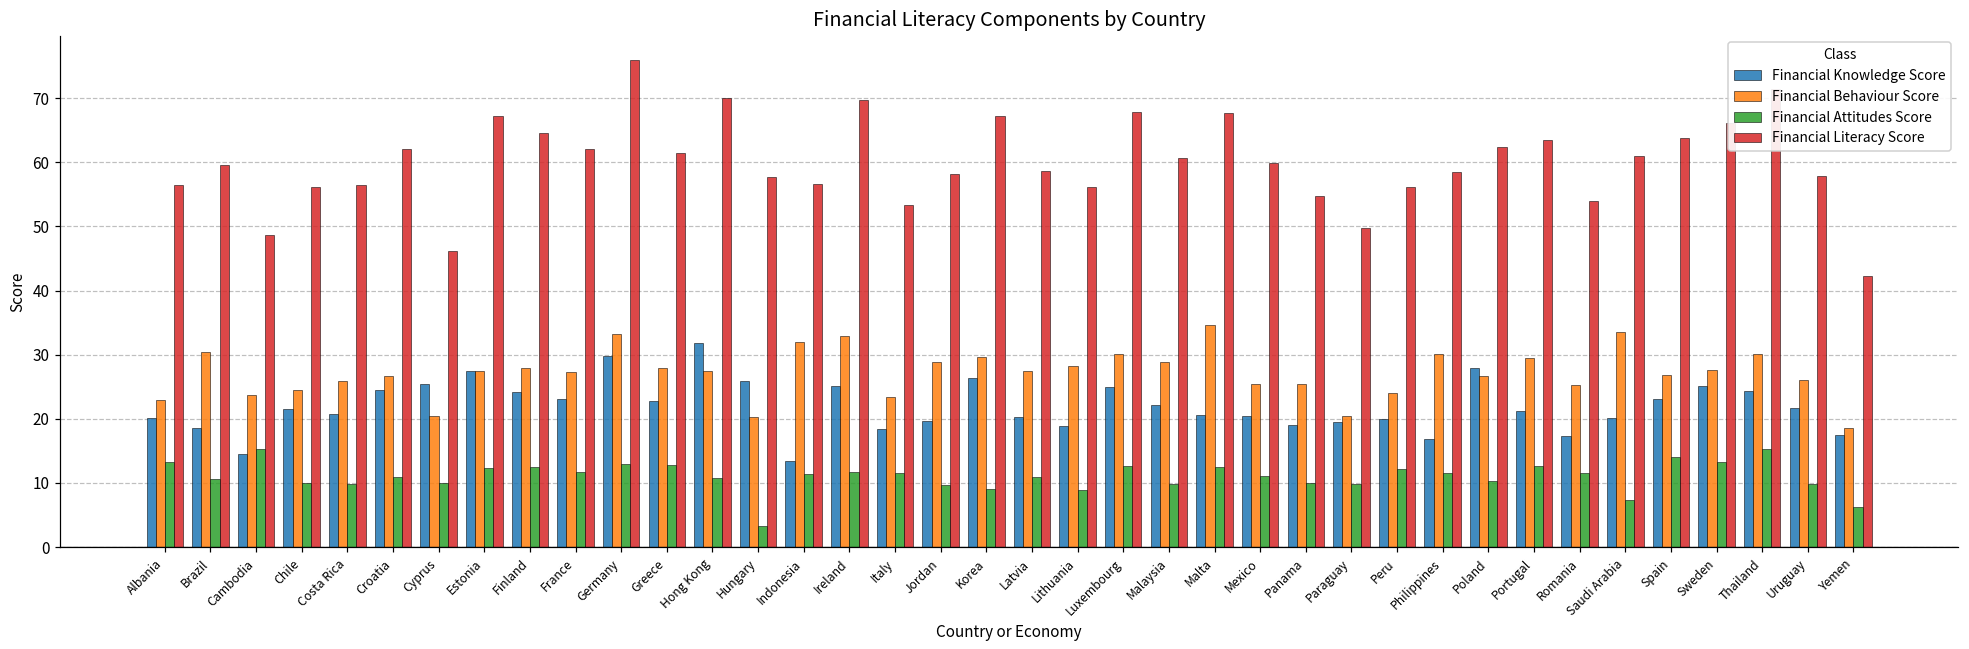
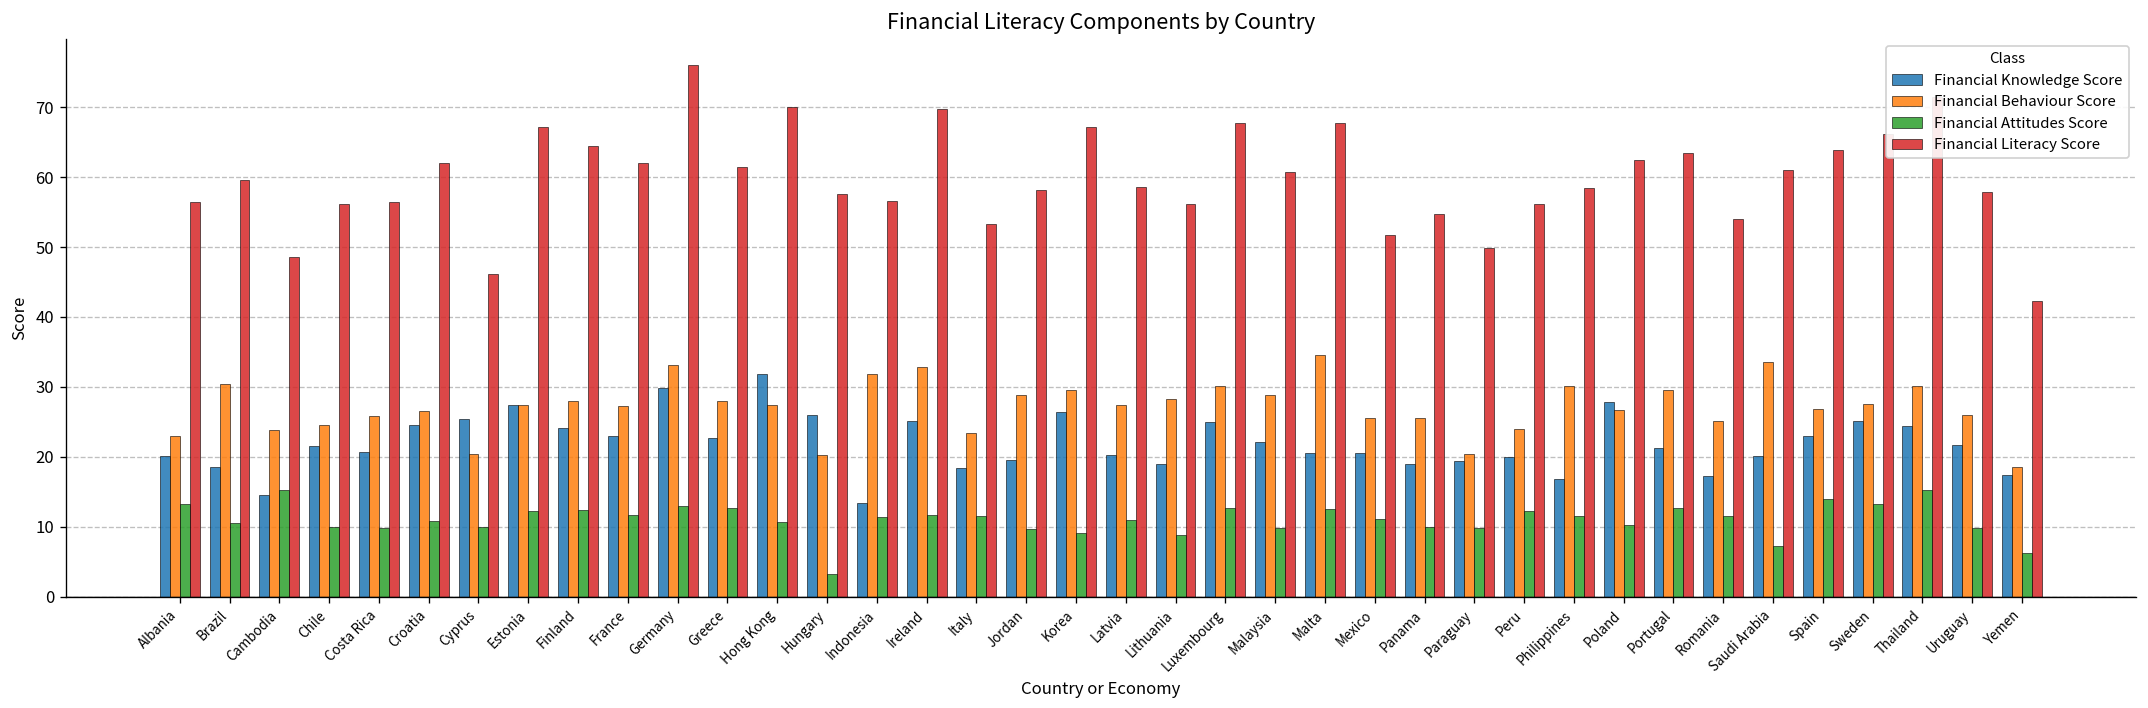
  {
    "Financial Knowledge Score": {
      "Albania": 20,
      "Brazil": 19,
      "Cambodia": 15,
      "Chile": 22,
      "Costa Rica": 21,
      "Croatia": 25,
      "Cyprus": 25,
      "Estonia": 27,
      "Finland": 24,
      "France": 23,
      "Germany": 30,
      "Greece": 23,
      "Hong Kong": 32,
      "Hungary": 26,
      "Indonesia": 13,
      "Ireland": 25,
      "Italy": 18,
      "Jordan": 20,
      "Korea": 26,
      "Latvia": 20,
      "Lithuania": 19,
      "Luxembourg": 25,
      "Malaysia": 22,
      "Malta": 21,
      "Mexico": 20,
      "Panama": 19,
      "Paraguay": 19,
      "Peru": 20,
      "Philippines": 17,
      "Poland": 28,
      "Portugal": 21,
      "Romania": 17,
      "Saudi Arabia": 20,
      "Spain": 23,
      "Sweden": 25,
      "Thailand": 24,
      "Uruguay": 22,
      "Yemen": 17
    },
    "Financial Behaviour Score": {
      "Albania": 23,
      "Brazil": 30,
      "Cambodia": 24,
      "Chile": 24,
      "Costa Rica": 26,
      "Croatia": 27,
      "Cyprus": 20,
      "Estonia": 27,
      "Finland": 28,
      "France": 27,
      "Germany": 33,
      "Greece": 28,
      "Hong Kong": 27,
      "Hungary": 20,
      "Indonesia": 32,
      "Ireland": 33,
      "Italy": 23,
      "Jordan": 29,
      "Korea": 30,
      "Latvia": 27,
      "Lithuania": 28,
      "Luxembourg": 30,
      "Malaysia": 29,
      "Malta": 35,
      "Mexico": 25,
      "Panama": 25,
      "Paraguay": 20,
      "Peru": 24,
      "Philippines": 30,
      "Poland": 27,
      "Portugal": 30,
      "Romania": 25,
      "Saudi Arabia": 34,
      "Spain": 27,
      "Sweden": 28,
      "Thailand": 30,
      "Uruguay": 26,
      "Yemen": 19
    },
    "Financial Attitudes Score": {
      "Albania": 13,
      "Brazil": 11,
      "Cambodia": 15,
      "Chile": 10,
      "Costa Rica": 10,
      "Croatia": 11,
      "Cyprus": 10,
      "Estonia": 12,
      "Finland": 12,
      "France": 12,
      "Germany": 13,
      "Greece": 13,
      "Hong Kong": 11,
      "Hungary": 3,
      "Indonesia": 11,
      "Ireland": 12,
      "Italy": 11,
      "Jordan": 10,
      "Korea": 9,
      "Latvia": 11,
      "Lithuania": 9,
      "Luxembourg": 13,
      "Malaysia": 10,
      "Malta": 13,
      "Mexico": 11,
      "Panama": 10,
      "Paraguay": 10,
      "Peru": 12,
      "Philippines": 12,
      "Poland": 10,
      "Portugal": 13,
      "Romania": 12,
      "Saudi Arabia": 7,
      "Spain": 14,
      "Sweden": 13,
      "Thailand": 15,
      "Uruguay": 10,
      "Yemen": 6
    },
    "Financial Literacy Score": {
      "Albania": 56,
      "Brazil": 60,
      "Cambodia": 49,
      "Chile": 56,
      "Costa Rica": 56,
      "Croatia": 62,
      "Cyprus": 46,
      "Estonia": 67,
      "Finland": 65,
      "France": 62,
      "Germany": 76,
      "Greece": 61,
      "Hong Kong": 70,
      "Hungary": 58,
      "Indonesia": 57,
      "Ireland": 70,
      "Italy": 53,
      "Jordan": 58,
      "Korea": 67,
      "Latvia": 59,
      "Lithuania": 56,
      "Luxembourg": 68,
      "Malaysia": 61,
      "Malta": 68,
-     "Mexico": 60,
+     "Mexico": 52,
      "Panama": 55,
      "Paraguay": 50,
      "Peru": 56,
      "Philippines": 58,
      "Poland": 62,
      "Portugal": 63,
      "Romania": 54,
      "Saudi Arabia": 61,
      "Spain": 64,
      "Uruguay": 58,
      "Yemen": 42
    }
  }
